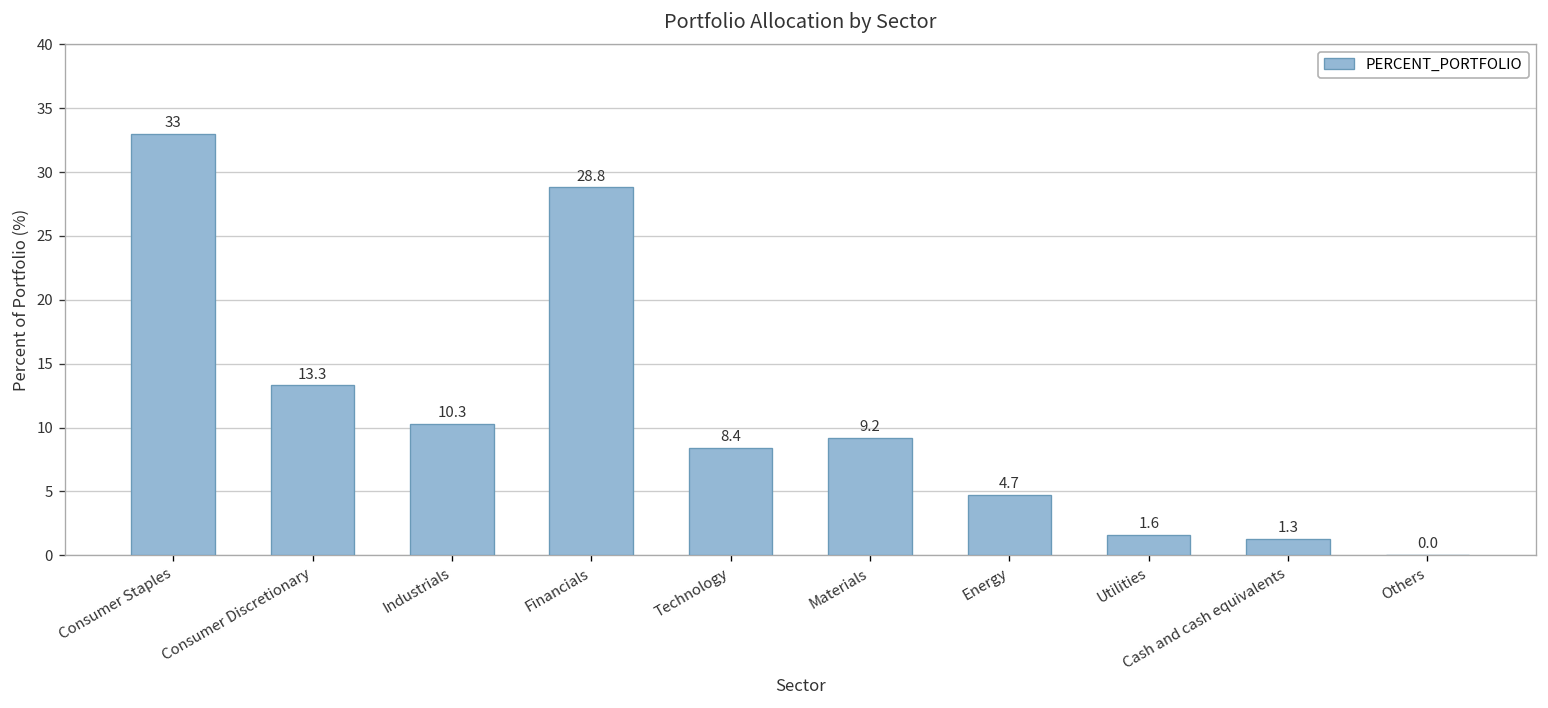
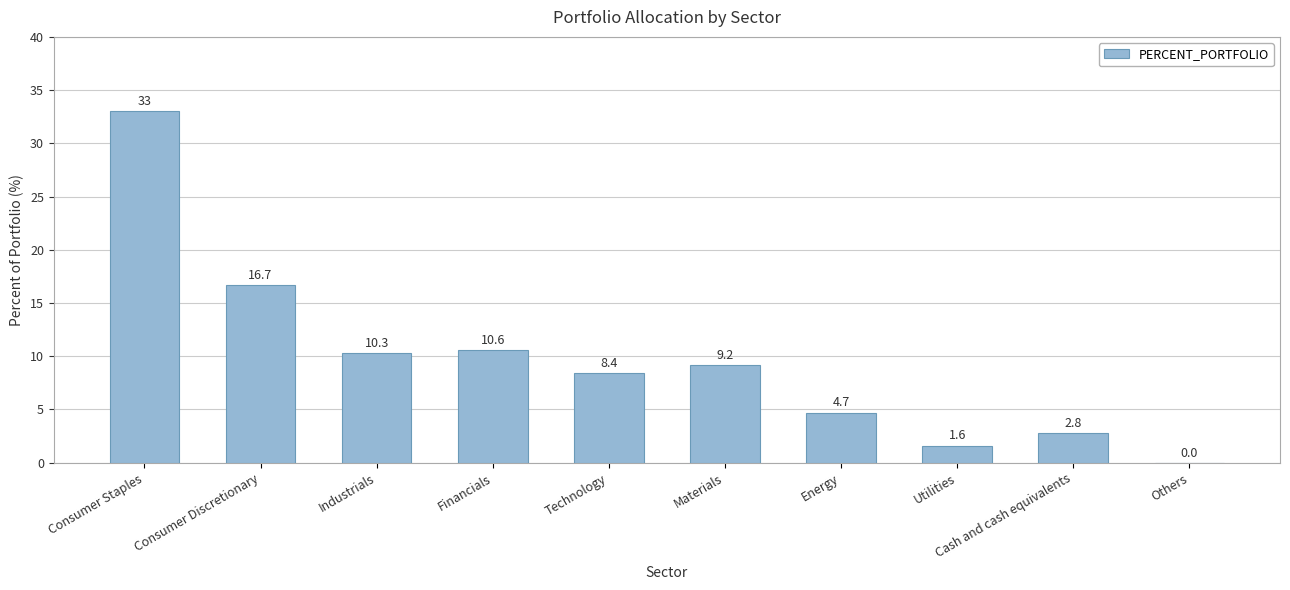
  {
    "Consumer Staples": 33,
-   "Consumer Discretionary": 13.3,
+   "Consumer Discretionary": 16.7,
    "Industrials": 10.3,
-   "Financials": 28.8,
+   "Financials": 10.6,
    "Technology": 8.4,
    "Materials": 9.2,
    "Energy": 4.7,
    "Utilities": 1.6,
-   "Cash and cash equivalents": 1.3,
+   "Cash and cash equivalents": 2.8,
    "Others": 0.0
  }
